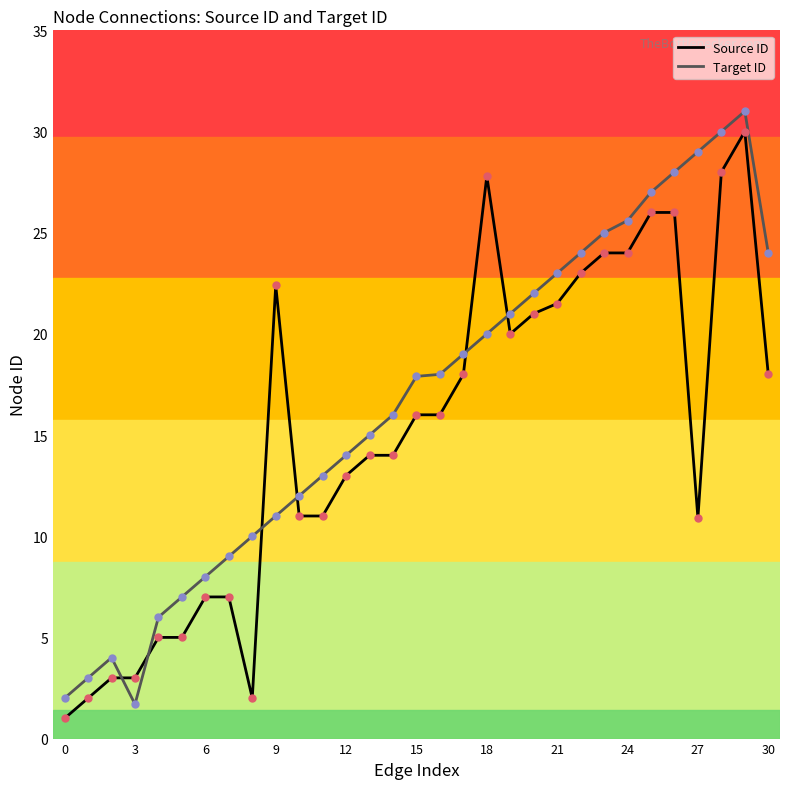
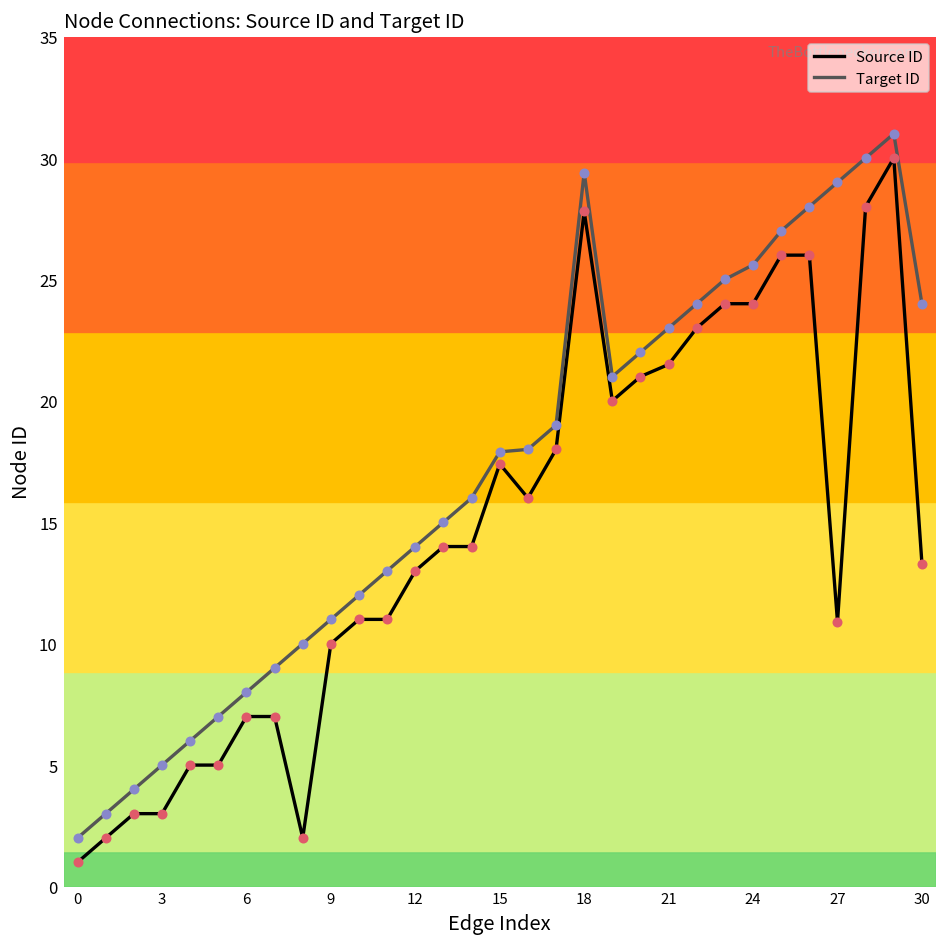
  {
    "Source ID": {
      "0": 1.0,
      "3": 3.0,
      "6": 7.0,
-     "9": 22.4,
+     "9": 10.0,
      "12": 13.0,
-     "15": 16.0,
+     "15": 17.4,
      "18": 27.8,
      "21": 21.5,
      "24": 24.0,
      "27": 10.9,
-     "30": 18.0
+     "30": 13.3
    },
    "Target ID": {
      "0": 2.0,
-     "3": 1.7,
+     "3": 5.0,
      "6": 8.0,
      "9": 11.0,
      "12": 14.0,
      "15": 17.9,
-     "18": 20.0,
+     "18": 29.4,
      "21": 23.0,
      "24": 25.6,
      "27": 29.0,
      "30": 24.0
    }
  }
